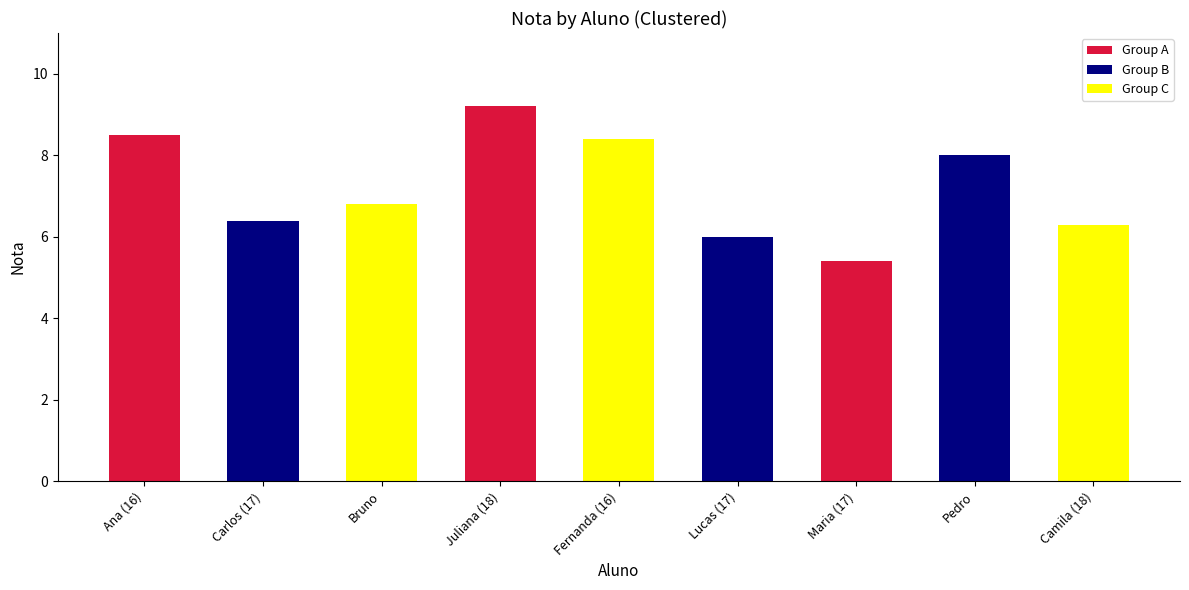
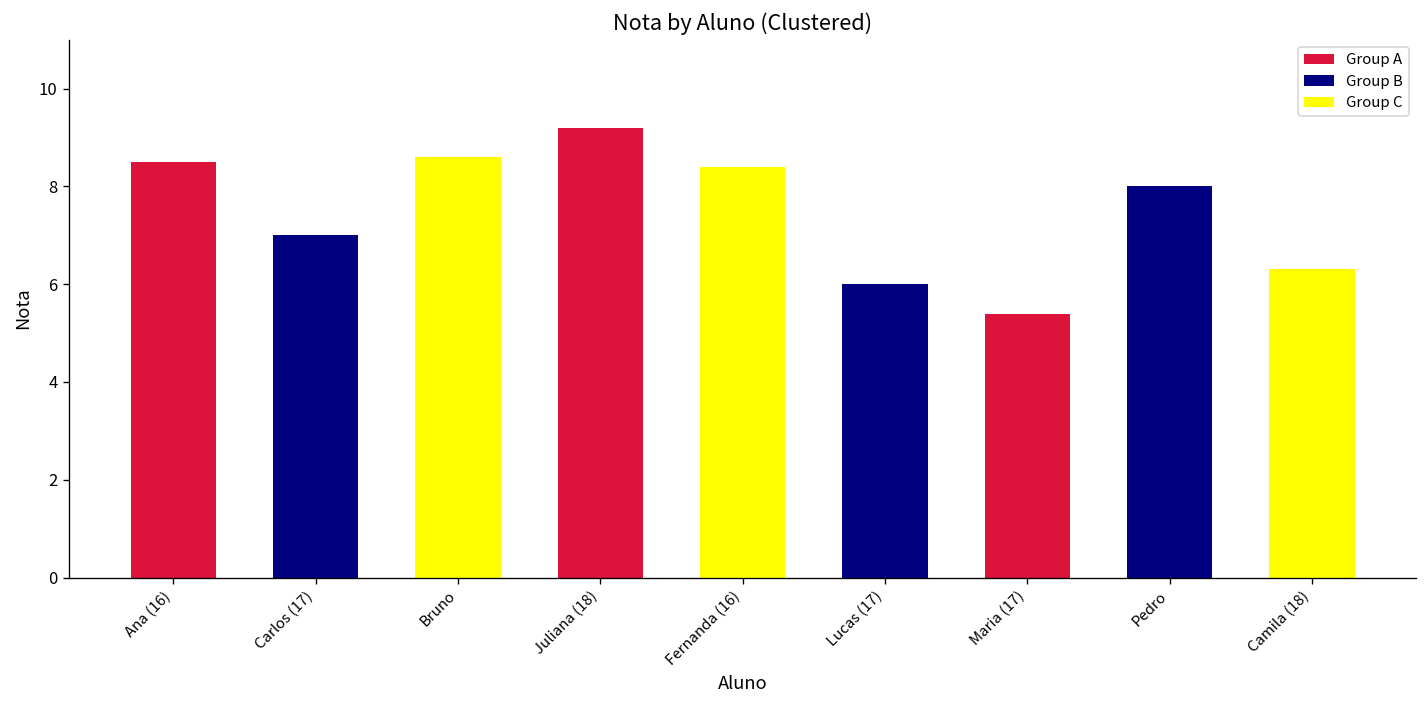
  {
    "Ana (16)": 8.5,
-   "Carlos (17)": 6.4,
-   "Bruno": 6.8,
+   "Carlos (17)": 7.0,
+   "Bruno": 8.6,
    "Juliana (18)": 9.2,
    "Fernanda (16)": 8.4,
    "Lucas (17)": 6.0,
    "Maria (17)": 5.4,
    "Pedro": 8.0,
    "Camila (18)": 6.3
  }
